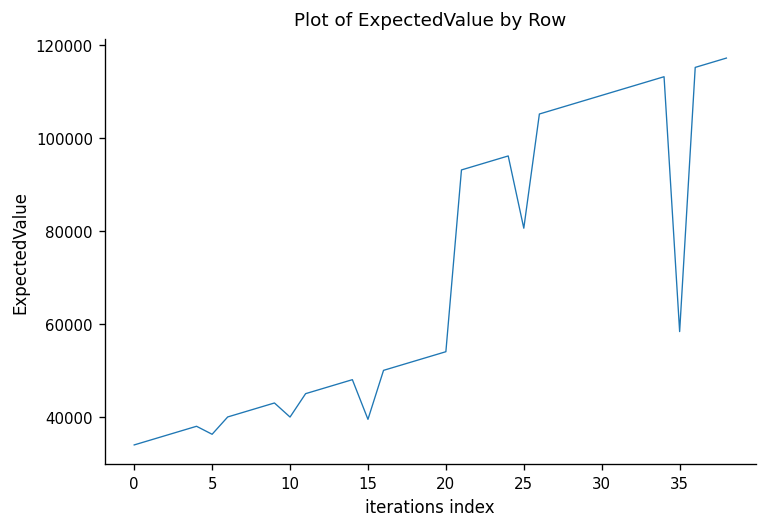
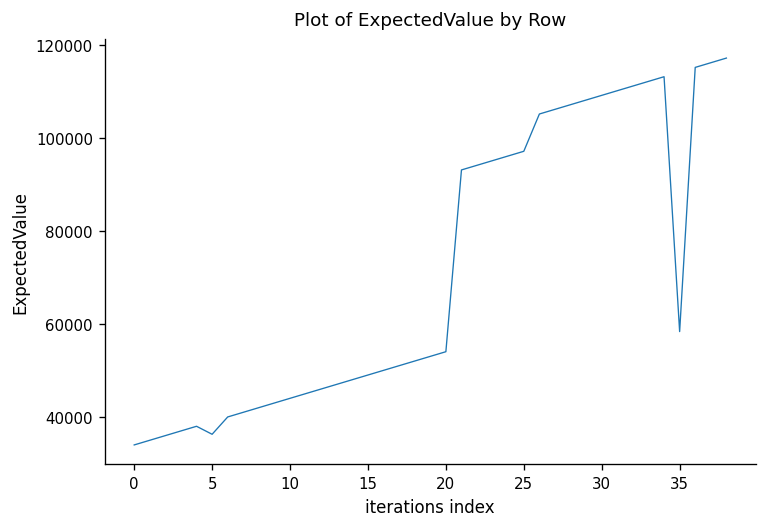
  {
    "0": 34000,
    "5": 36000,
-   "10": 40000,
-   "15": 40000,
+   "10": 44000,
+   "15": 49000,
    "20": 54000,
-   "25": 81000,
+   "25": 97000,
    "30": 109000,
    "35": 58000
  }
